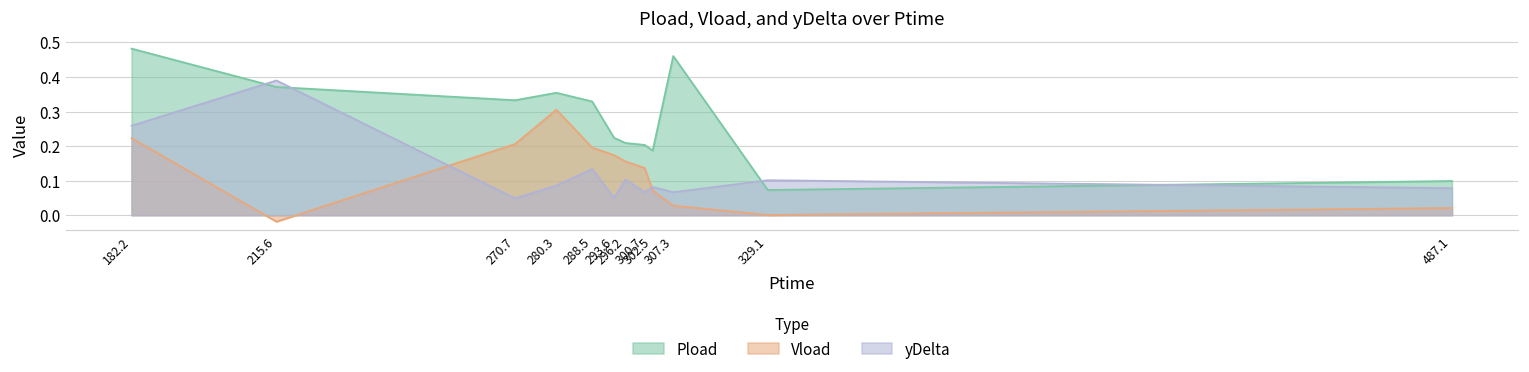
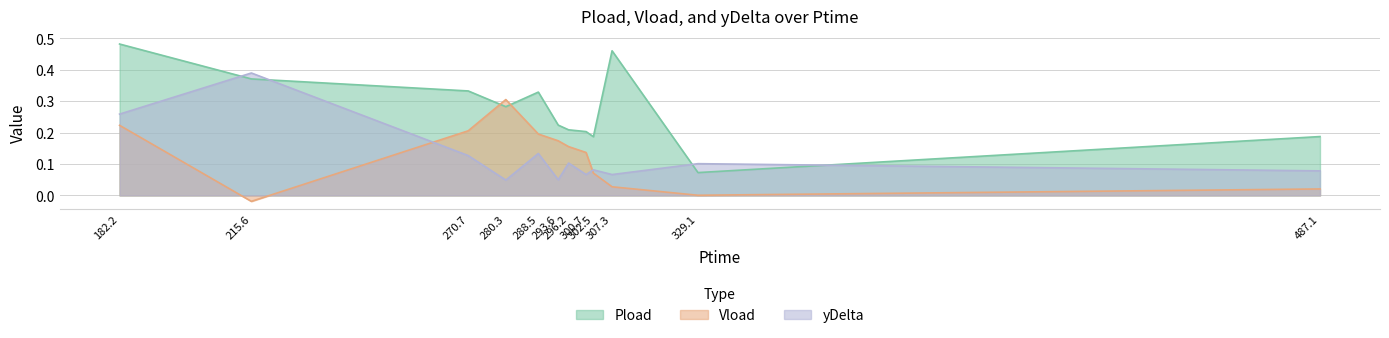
  {
    "Pload": {
      "182.2": 0.48,
      "215.6": 0.37,
      "270.7": 0.33,
-     "280.3": 0.35,
+     "280.3": 0.28,
      "288.5": 0.33,
      "293.6": 0.22,
      "296.2": 0.21,
      "300.7": 0.20,
      "302.5": 0.19,
      "307.3": 0.46,
      "329.1": 0.07,
-     "487.1": 0.10
+     "487.1": 0.19
    },
    "yDelta": {
      "182.2": 0.26,
      "215.6": 0.39,
-     "270.7": 0.05,
-     "280.3": 0.09,
+     "270.7": 0.13,
+     "280.3": 0.05,
      "288.5": 0.13,
      "293.6": 0.05,
      "296.2": 0.10,
      "300.7": 0.07,
      "302.5": 0.08,
      "307.3": 0.07,
      "329.1": 0.10,
      "487.1": 0.08
    }
  }
